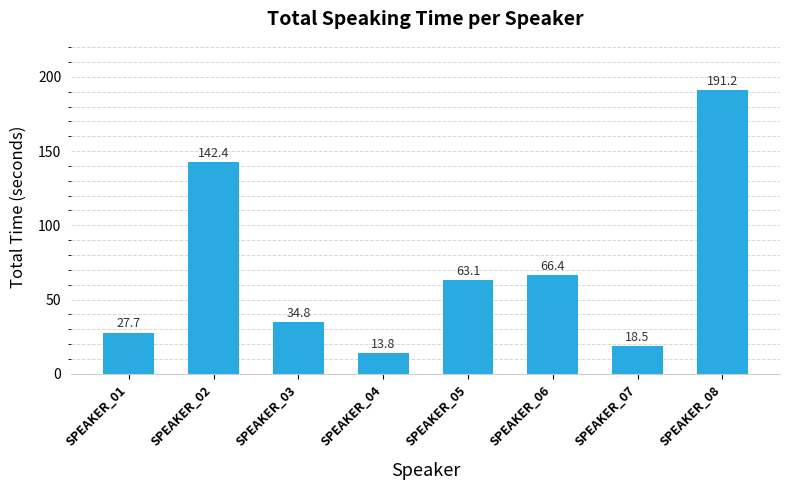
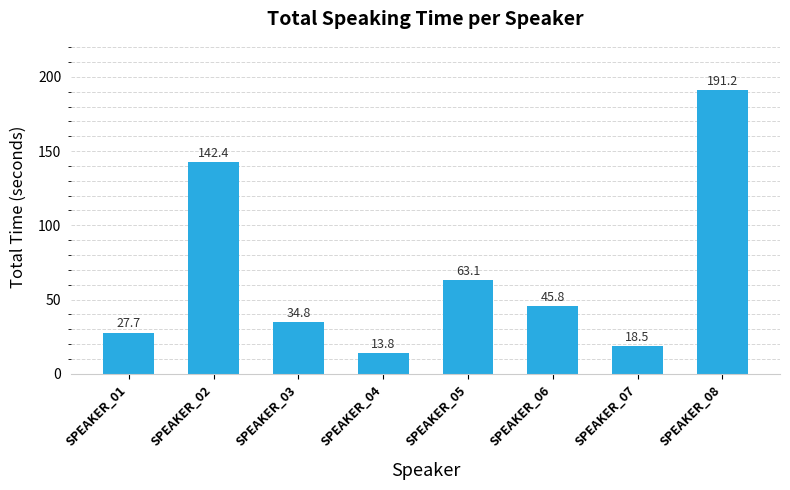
  {
    "SPEAKER_01": 27.7,
    "SPEAKER_02": 142.4,
    "SPEAKER_03": 34.8,
    "SPEAKER_04": 13.8,
    "SPEAKER_05": 63.1,
-   "SPEAKER_06": 66.4,
+   "SPEAKER_06": 45.8,
    "SPEAKER_07": 18.5,
    "SPEAKER_08": 191.2
  }
